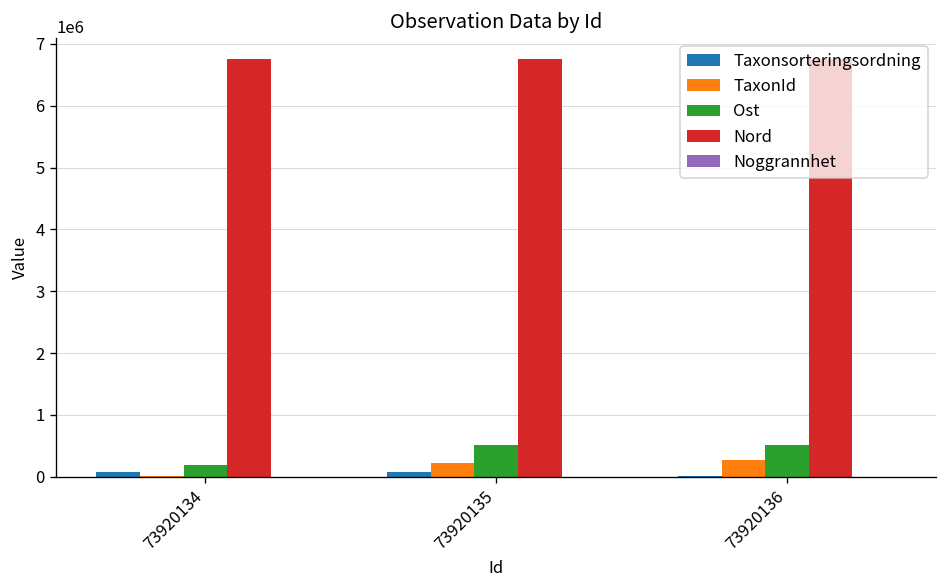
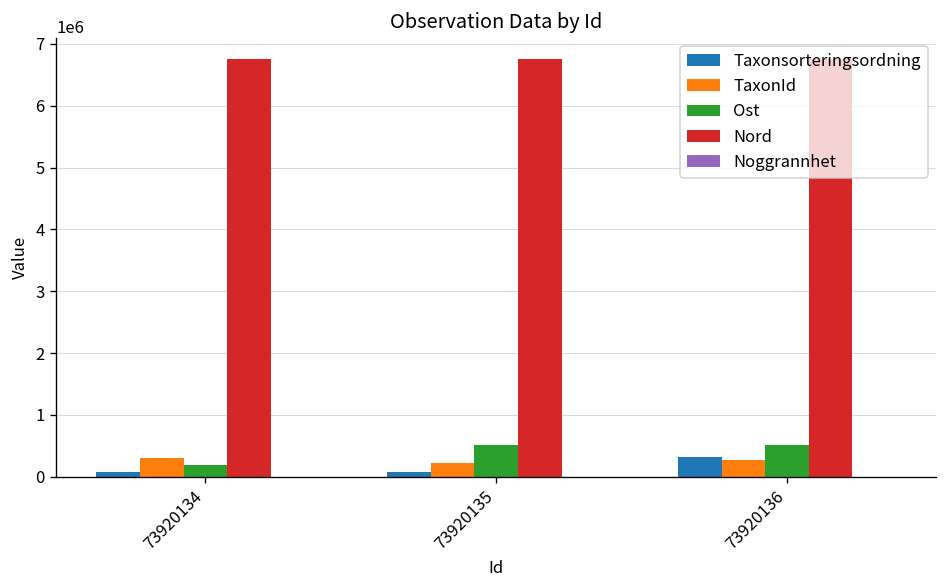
  {
    "Taxonsorteringsordning": {
      "73920134": 100000,
      "73920135": 100000,
-     "73920136": 0
+     "73920136": 300000
    },
    "TaxonId": {
-     "73920134": 0,
+     "73920134": 300000,
      "73920135": 200000,
      "73920136": 300000
    },
    "Ost": {
      "73920134": 200000,
      "73920135": 500000,
      "73920136": 500000
    },
    "Nord": {
      "73920134": 6800000,
      "73920135": 6800000
    }
  }
